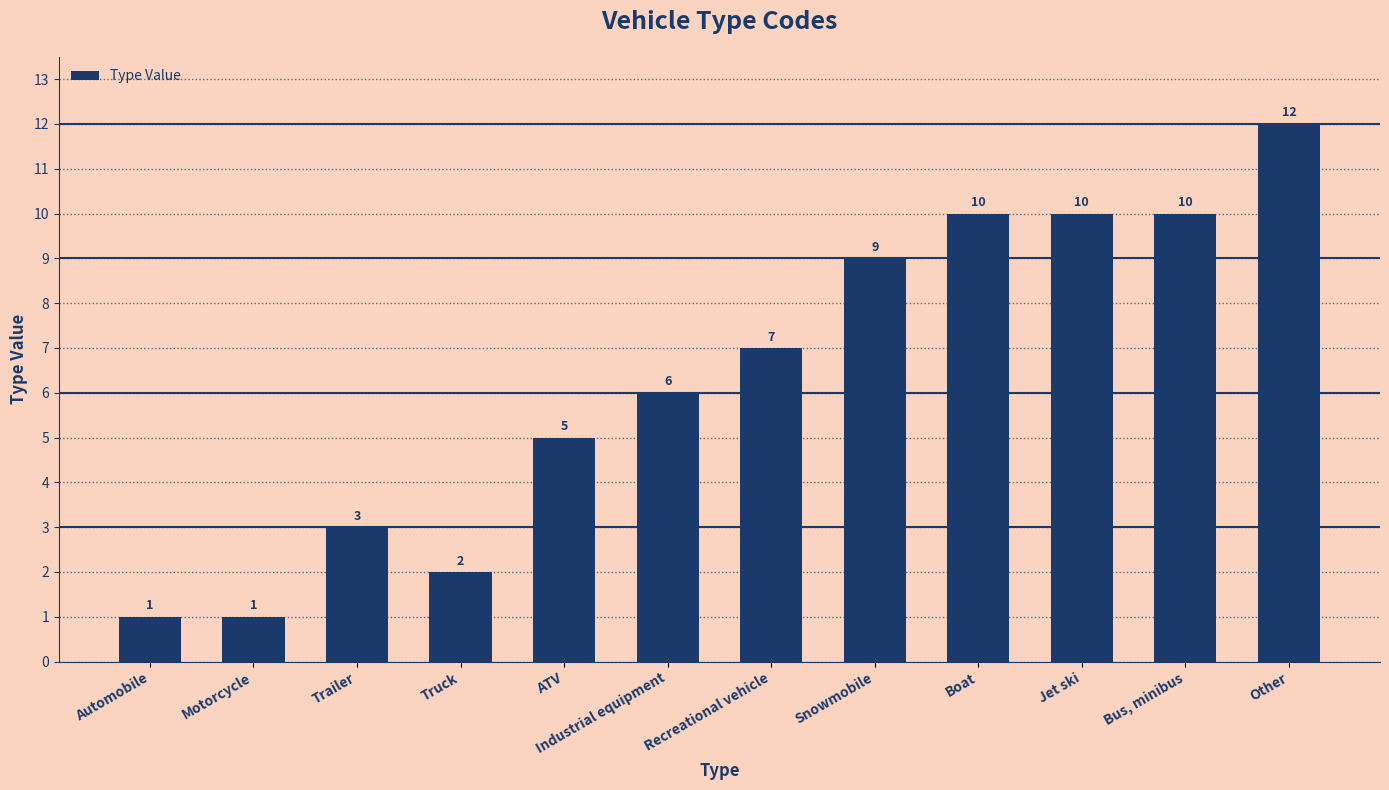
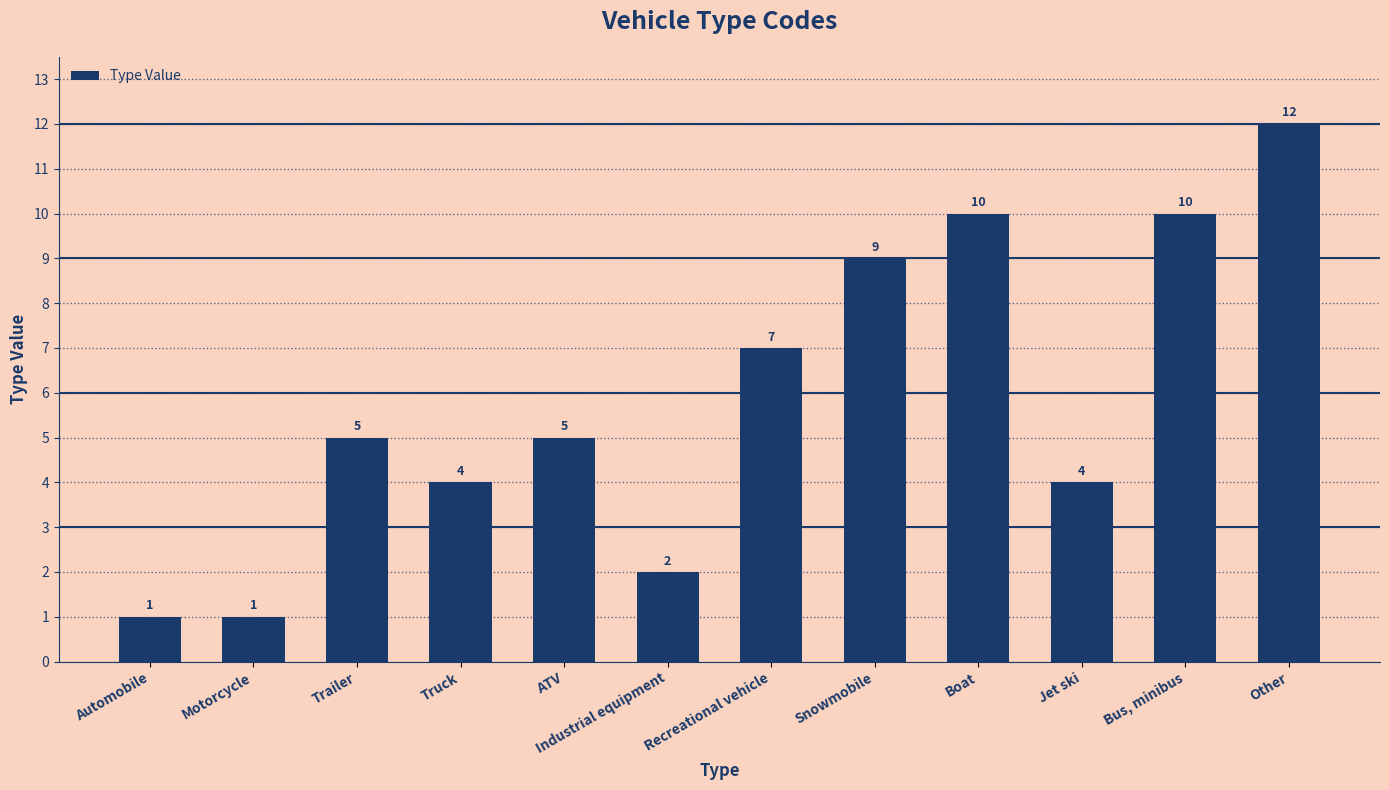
  {
    "Automobile": 1,
    "Motorcycle": 1,
-   "Trailer": 3,
-   "Truck": 2,
+   "Trailer": 5,
+   "Truck": 4,
    "ATV": 5,
-   "Industrial equipment": 6,
+   "Industrial equipment": 2,
    "Recreational vehicle": 7,
    "Snowmobile": 9,
    "Boat": 10,
-   "Jet ski": 10,
+   "Jet ski": 4,
    "Bus, minibus": 10,
    "Other": 12
  }
